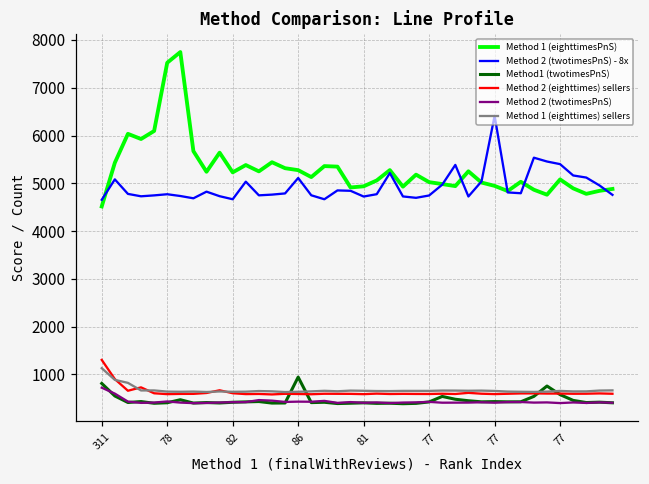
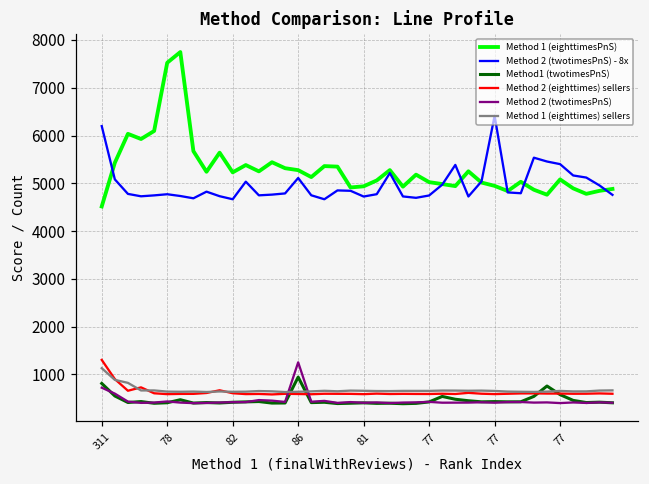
  {
    "Method 1 (eighttimesPnS)": {
      "311": 4500,
      "78": 7500,
      "82": 5200,
      "86": 5300,
      "81": 4900
    },
    "Method 2 (twotimesPnS) - 8x": {
-     "311": 4700,
+     "311": 6200,
      "78": 4800,
      "82": 4700,
      "86": 5100,
      "81": 4700
    },
    "Method1 (twotimesPnS)": {
      "311": 800,
      "86": 900
    },
    "Method 2 (eighttimes) sellers": {
      "311": 1300,
      "81": 600
    },
    "Method 2 (twotimesPnS)": {
      "311": 700,
-     "86": 400
+     "86": 1300
    },
    "Method 1 (eighttimes) sellers": {
      "311": 1100,
      "81": 700
    }
  }
